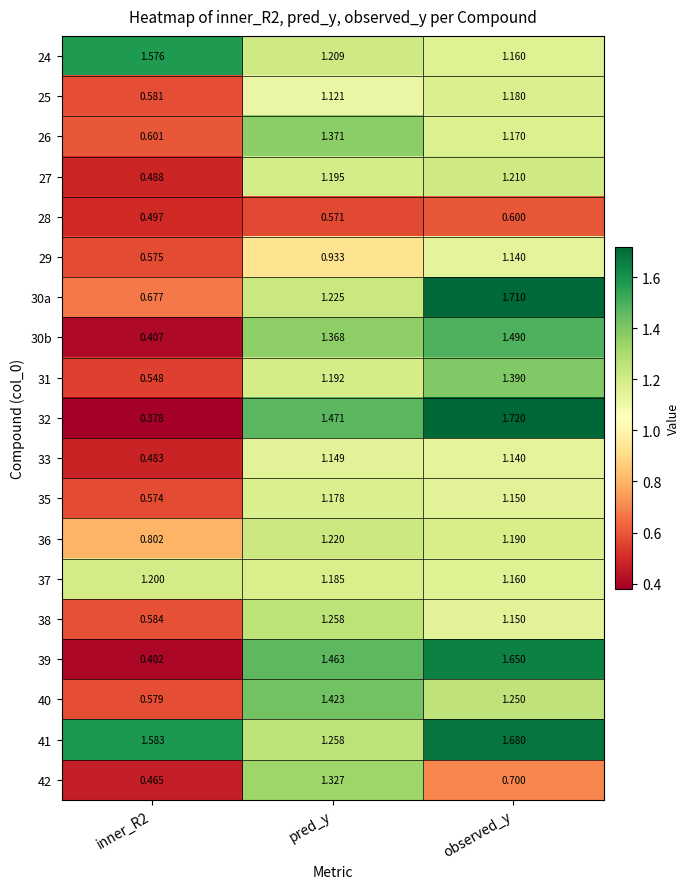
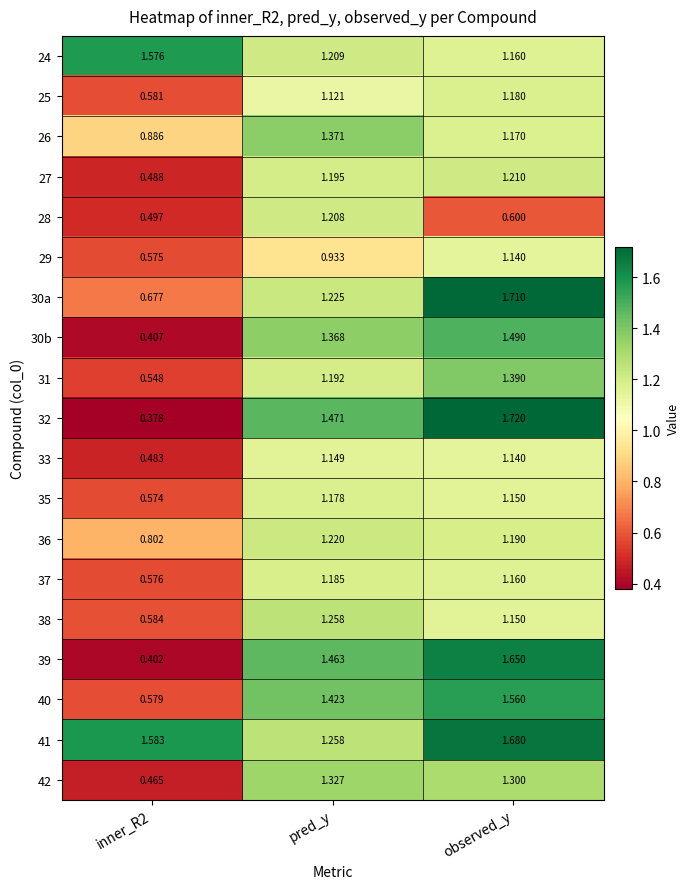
  {
    "24": {
      "inner_R2": 1.576,
      "pred_y": 1.209,
      "observed_y": 1.160
    },
    "25": {
      "inner_R2": 0.581,
      "pred_y": 1.121,
      "observed_y": 1.180
    },
    "26": {
-     "inner_R2": 0.601,
+     "inner_R2": 0.886,
      "pred_y": 1.371,
      "observed_y": 1.170
    },
    "27": {
      "inner_R2": 0.488,
      "pred_y": 1.195,
      "observed_y": 1.210
    },
    "28": {
      "inner_R2": 0.497,
-     "pred_y": 0.571,
+     "pred_y": 1.208,
      "observed_y": 0.600
    },
    "29": {
      "inner_R2": 0.575,
      "pred_y": 0.933,
      "observed_y": 1.140
    },
    "30a": {
      "inner_R2": 0.677,
      "pred_y": 1.225,
      "observed_y": 1.710
    },
    "30b": {
      "inner_R2": 0.407,
      "pred_y": 1.368,
      "observed_y": 1.490
    },
    "31": {
      "inner_R2": 0.548,
      "pred_y": 1.192,
      "observed_y": 1.390
    },
    "32": {
      "inner_R2": 0.378,
      "pred_y": 1.471,
      "observed_y": 1.720
    },
    "33": {
      "inner_R2": 0.483,
      "pred_y": 1.149,
      "observed_y": 1.140
    },
    "35": {
      "inner_R2": 0.574,
      "pred_y": 1.178,
      "observed_y": 1.150
    },
    "36": {
      "inner_R2": 0.802,
      "pred_y": 1.220,
      "observed_y": 1.190
    },
    "37": {
-     "inner_R2": 1.200,
+     "inner_R2": 0.576,
      "pred_y": 1.185,
      "observed_y": 1.160
    },
    "38": {
      "inner_R2": 0.584,
      "pred_y": 1.258,
      "observed_y": 1.150
    },
    "39": {
      "inner_R2": 0.402,
      "pred_y": 1.463,
      "observed_y": 1.650
    },
    "40": {
      "inner_R2": 0.579,
      "pred_y": 1.423,
-     "observed_y": 1.250
+     "observed_y": 1.560
    },
    "41": {
      "inner_R2": 1.583,
      "pred_y": 1.258,
      "observed_y": 1.680
    },
    "42": {
      "inner_R2": 0.465,
      "pred_y": 1.327,
-     "observed_y": 0.700
+     "observed_y": 1.300
    }
  }
